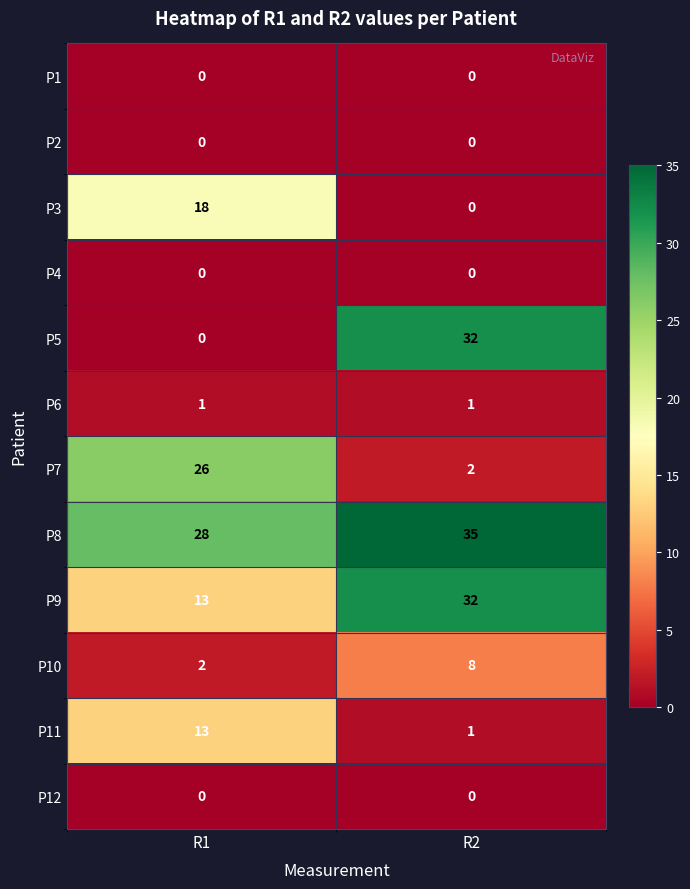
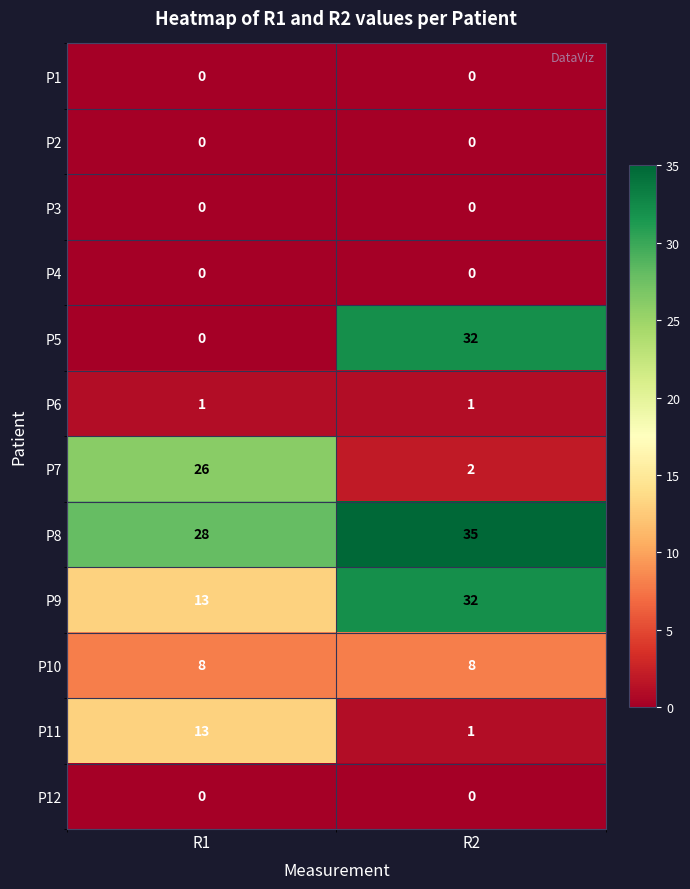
  {
    "P1": {
      "R1": 0
    },
    "P2": {
      "R1": 0,
      "R2": 0
    },
    "P3": {
-     "R1": 18,
+     "R1": 0,
      "R2": 0
    },
    "P4": {
      "R1": 0,
      "R2": 0
    },
    "P5": {
      "R1": 0,
      "R2": 32
    },
    "P6": {
      "R1": 1,
      "R2": 1
    },
    "P7": {
      "R1": 26,
      "R2": 2
    },
    "P8": {
      "R1": 28,
      "R2": 35
    },
    "P9": {
      "R1": 13,
      "R2": 32
    },
    "P10": {
-     "R1": 2,
+     "R1": 8,
      "R2": 8
    },
    "P11": {
      "R1": 13,
      "R2": 1
    },
    "P12": {
      "R1": 0,
      "R2": 0
    }
  }
